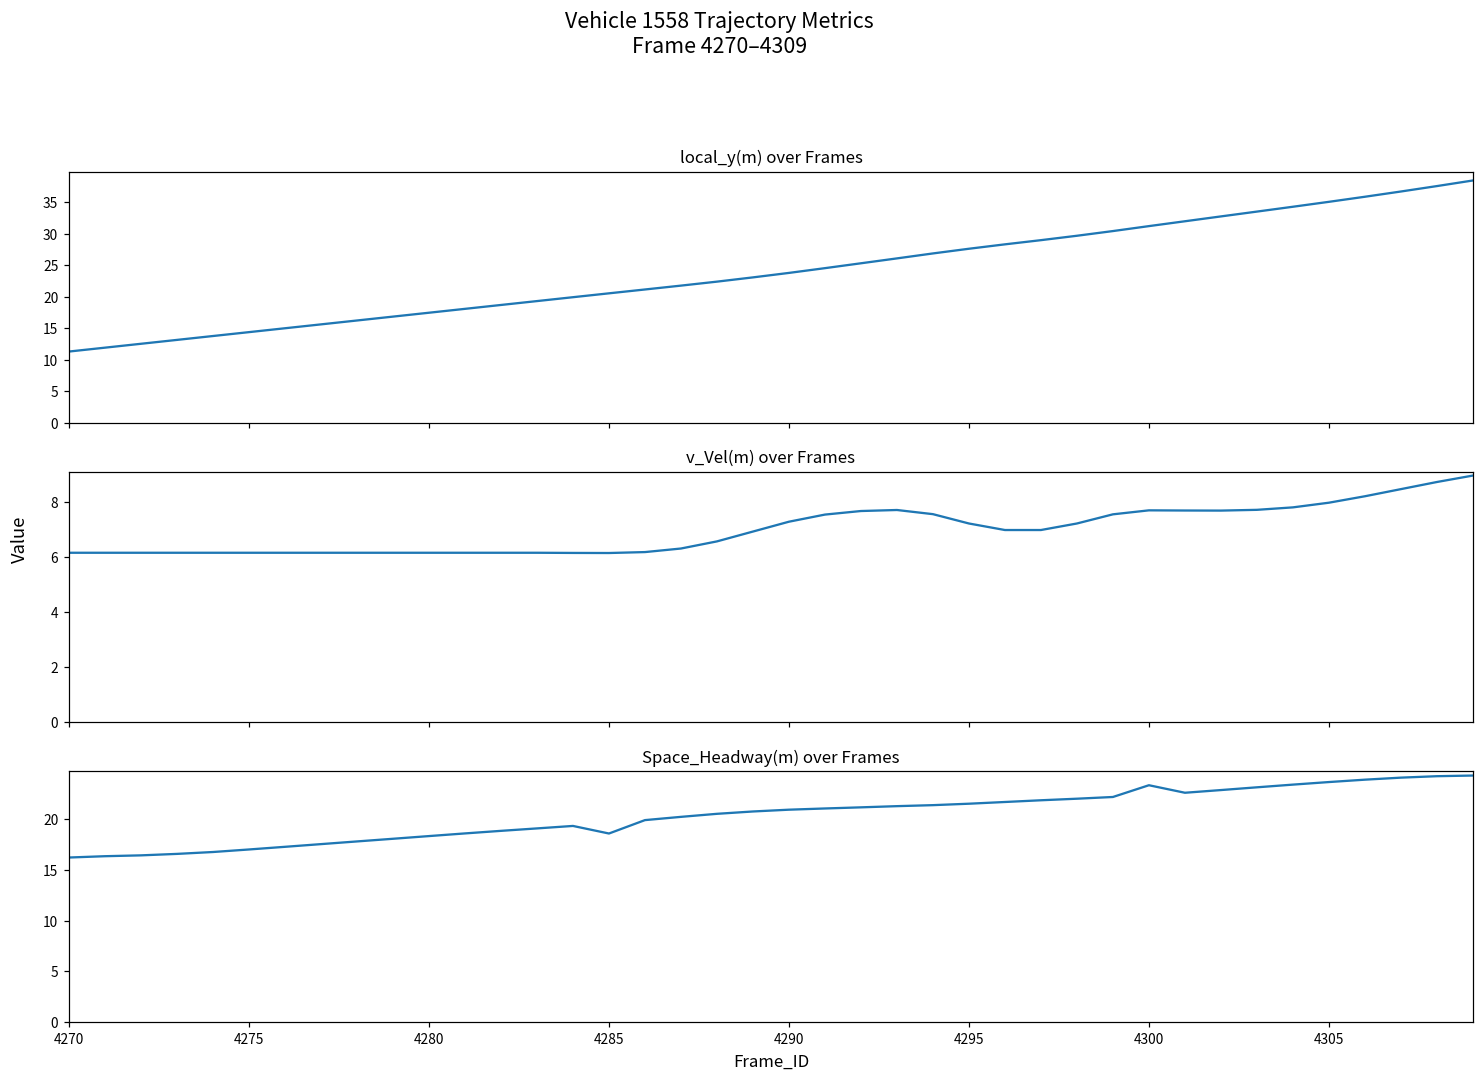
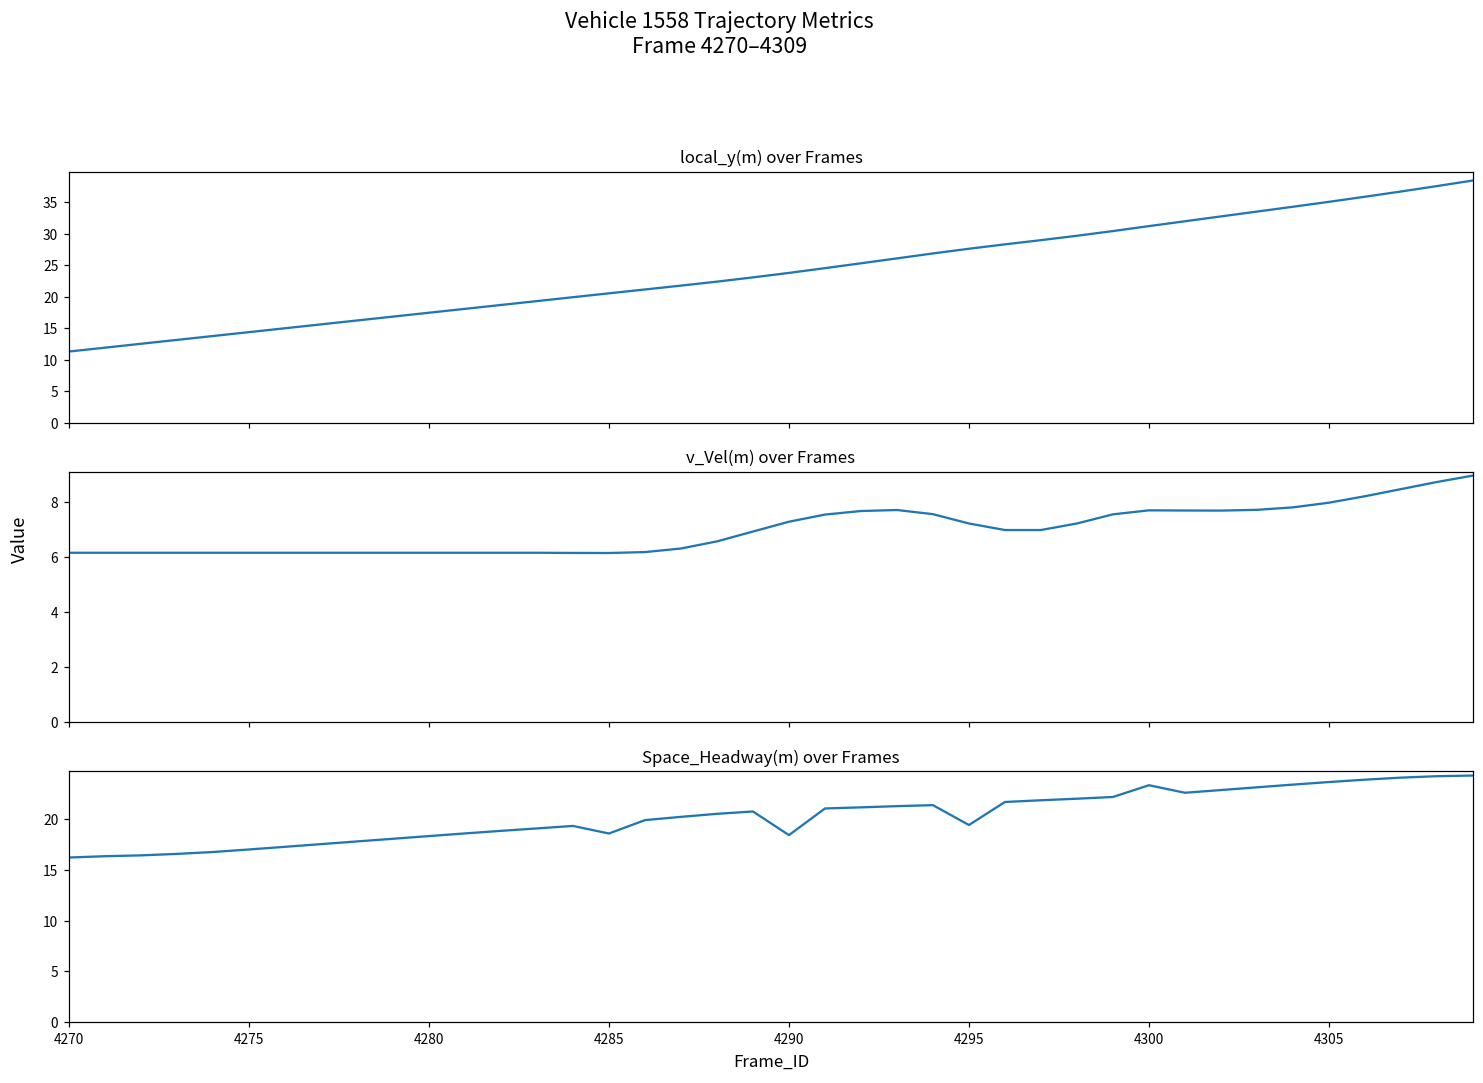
  {
    "Space_Headway(m) over Frames": {
      "4270": 16,
      "4275": 17,
      "4280": 18,
      "4285": 19,
-     "4290": 21,
-     "4295": 22,
+     "4290": 18,
+     "4295": 19,
      "4300": 23,
      "4305": 24
    }
  }
